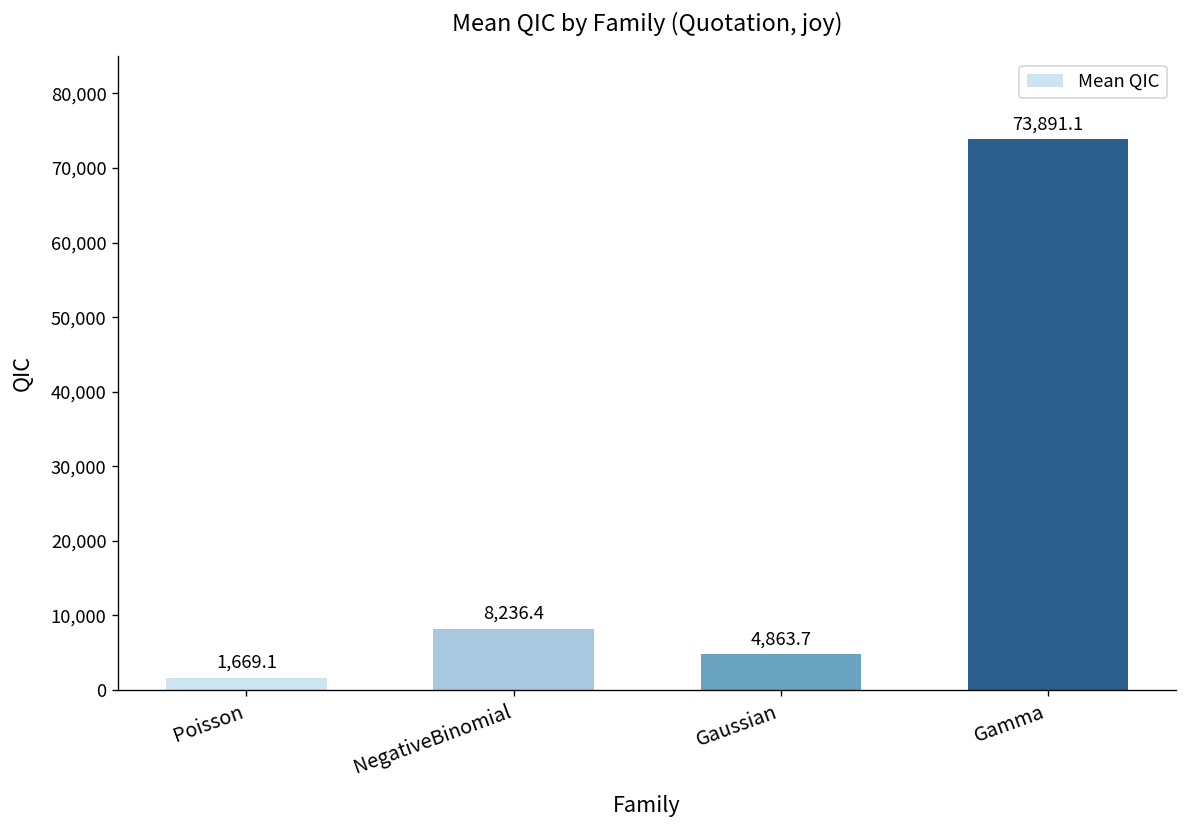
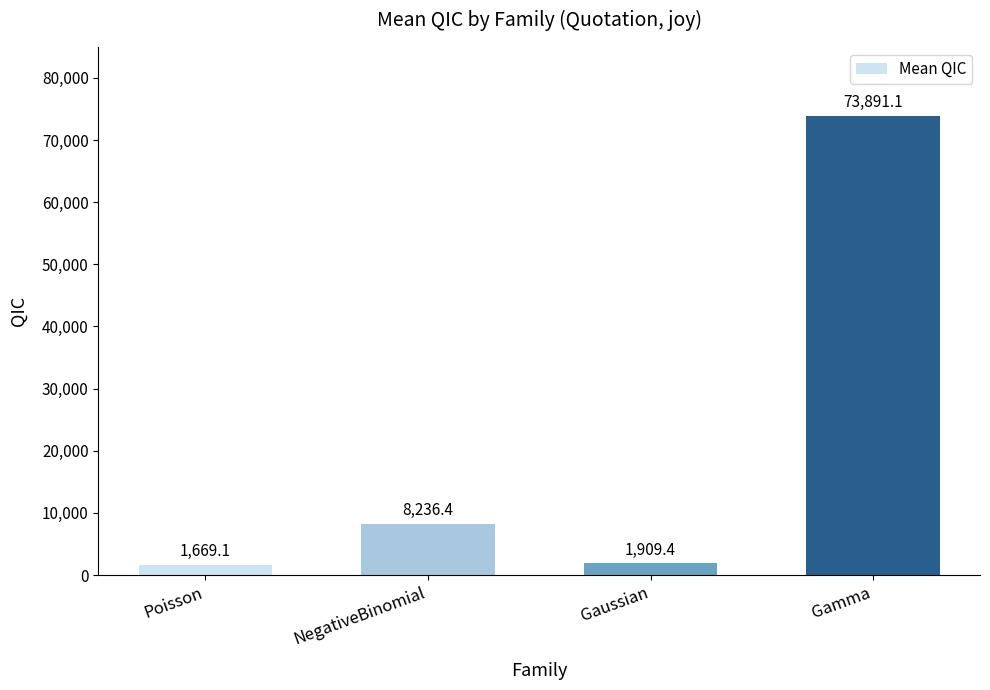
  {
    "Poisson": "1,669.1",
    "NegativeBinomial": "8,236.4",
-   "Gaussian": "4,863.7",
+   "Gaussian": "1,909.4",
    "Gamma": "73,891.1"
  }
